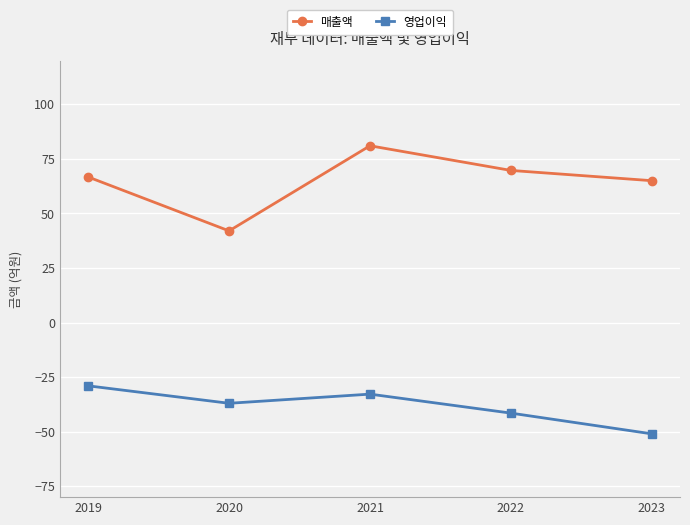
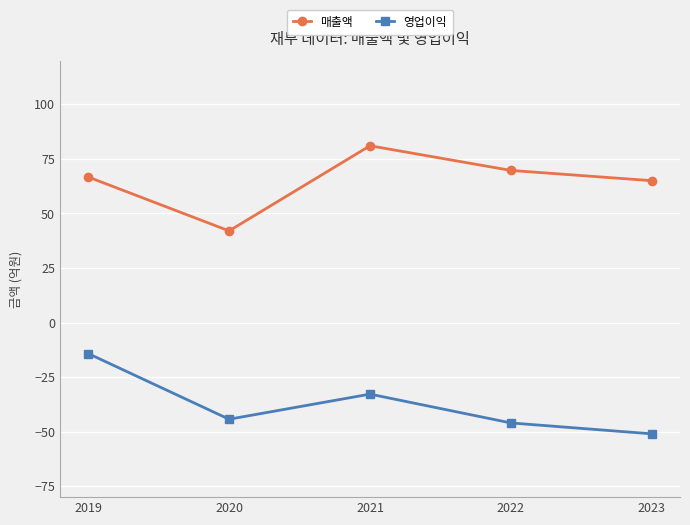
  {
    "매출액": {
      "2019": 67,
      "2020": 42,
      "2021": 81,
      "2022": 70,
      "2023": 65
    },
    "영업이익": {
-     "2019": -29,
-     "2020": -37,
+     "2019": -14,
+     "2020": -44,
      "2021": -33,
-     "2022": -42,
+     "2022": -46,
      "2023": -51
    }
  }
